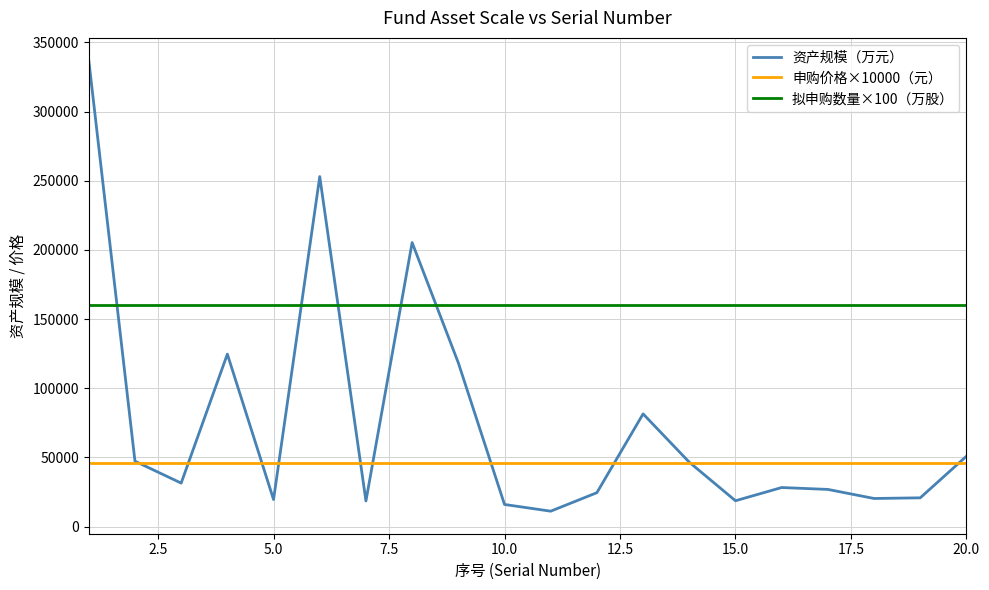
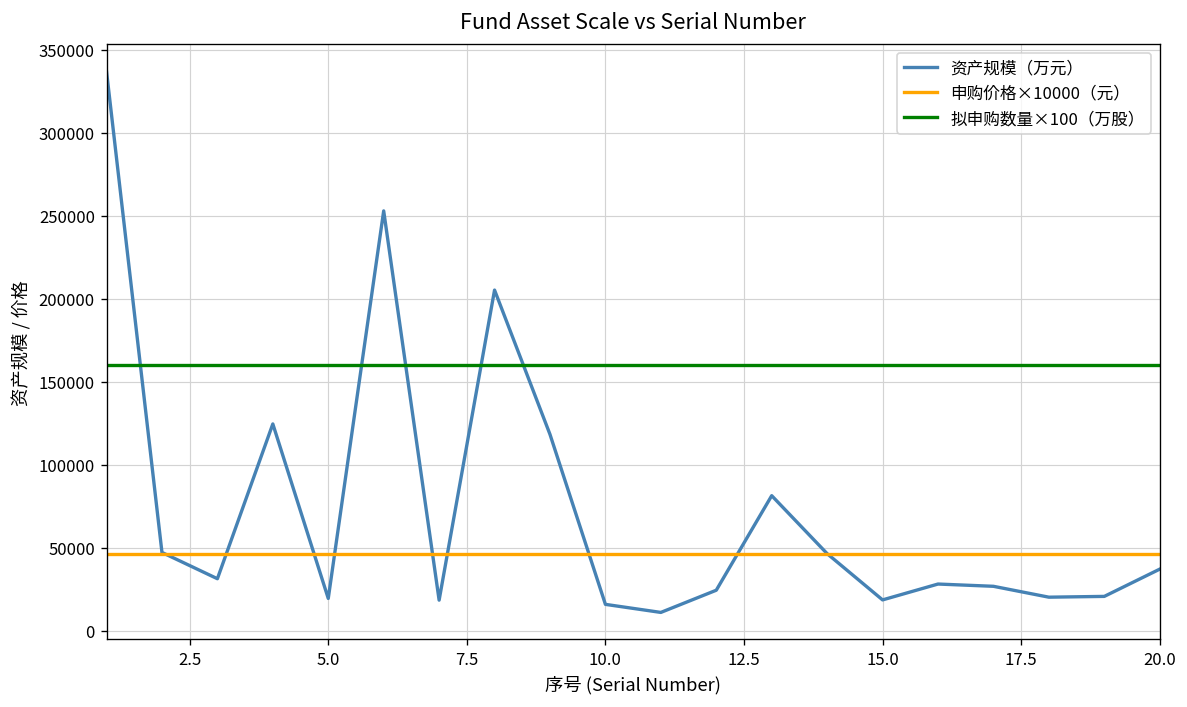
  {
    "资产规模（万元）": {
      "5.0": 19000,
      "10.0": 16000,
      "15.0": 19000,
-     "20.0": 51000
+     "20.0": 37000
    },
    "申购价格×10000（元）": {
      "5.0": 46000,
      "10.0": 46000,
      "15.0": 46000,
      "20.0": 46000
    },
    "拟申购数量×100（万股）": {
      "5.0": 160000,
      "10.0": 160000,
      "15.0": 160000,
      "20.0": 160000
    }
  }
